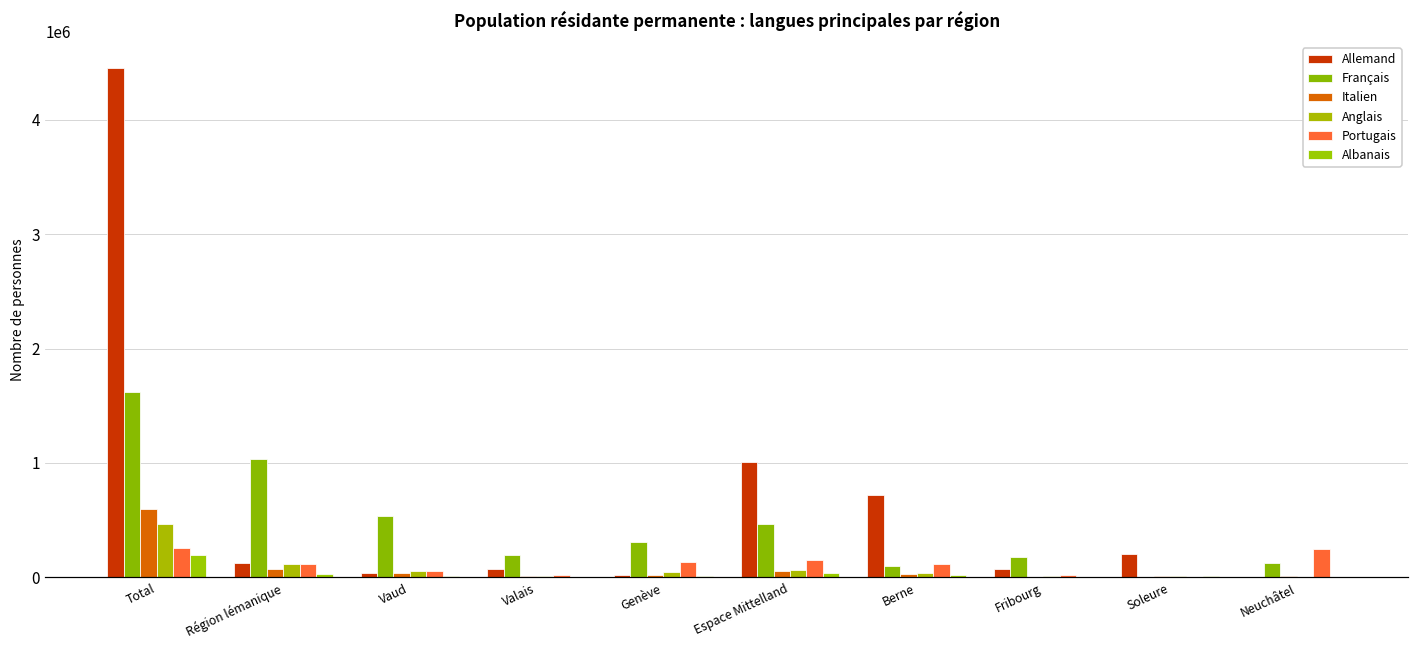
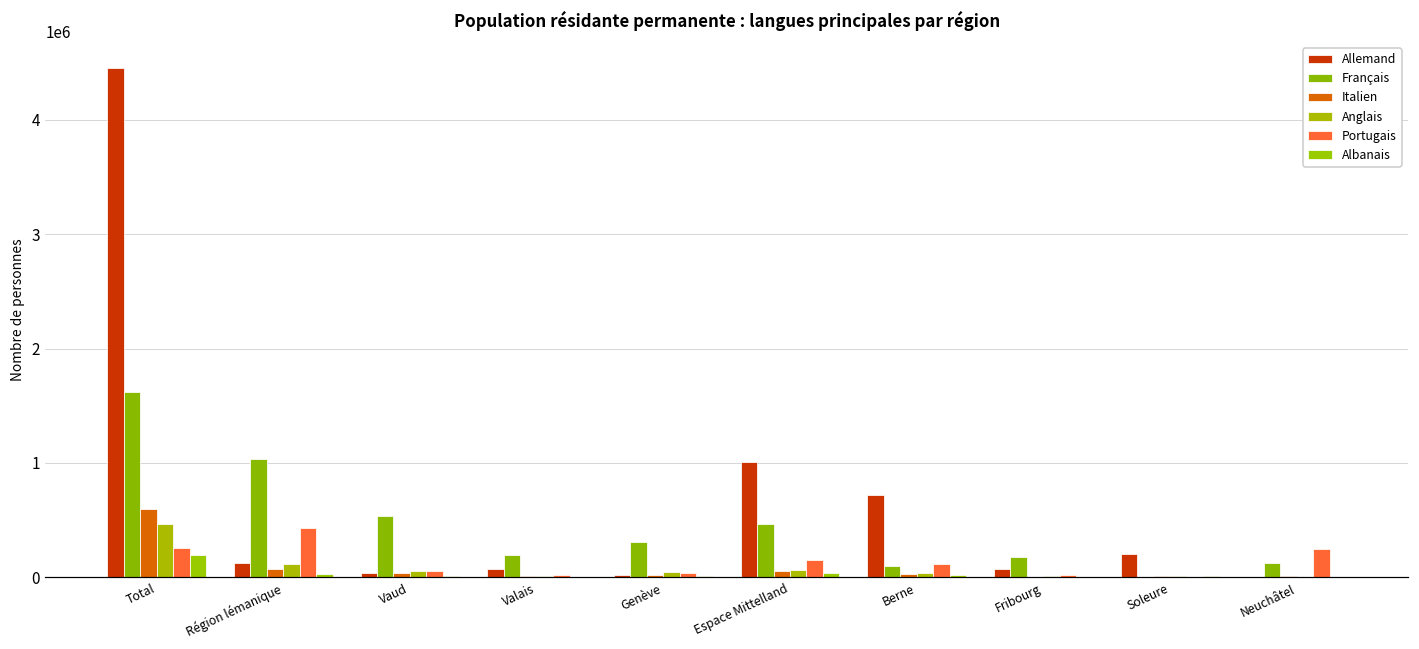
  {
    "Portugais": {
      "Total": 260000,
-     "Région lémanique": 110000,
+     "Région lémanique": 430000,
      "Vaud": 50000,
-     "Genève": 140000,
+     "Genève": 40000,
      "Espace Mittelland": 150000,
      "Berne": 120000,
      "Neuchâtel": 250000
    }
  }
